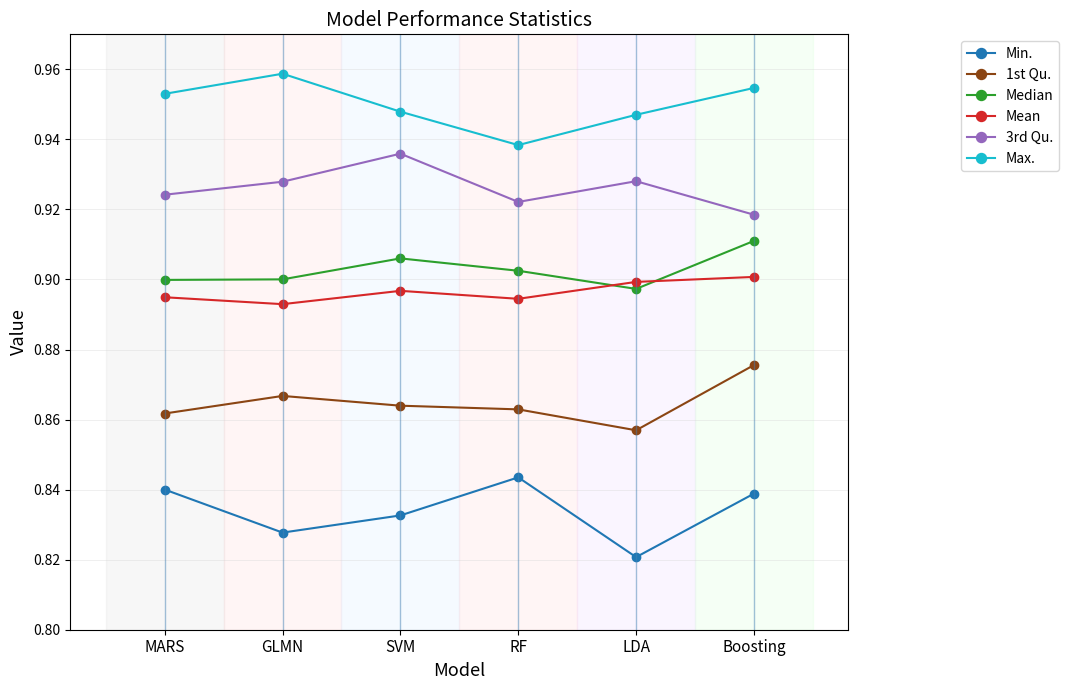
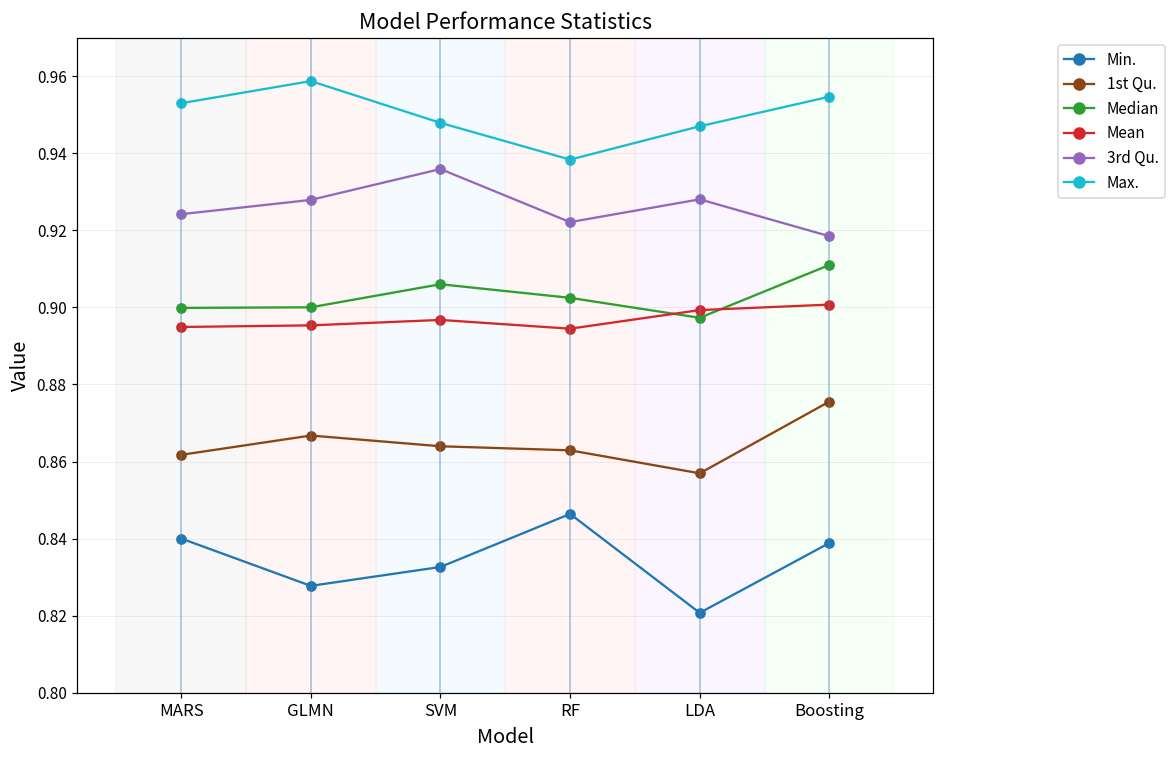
  {
    "Min.": {
      "MARS": 0.840,
      "GLMN": 0.828,
      "SVM": 0.833,
-     "RF": 0.844,
+     "RF": 0.846,
      "LDA": 0.821,
      "Boosting": 0.839
    },
    "1st Qu.": {
      "MARS": 0.862,
      "GLMN": 0.867,
      "SVM": 0.864,
      "RF": 0.863,
      "LDA": 0.857,
      "Boosting": 0.876
    },
    "Median": {
      "MARS": 0.900,
      "GLMN": 0.900,
      "SVM": 0.906,
      "RF": 0.902,
      "LDA": 0.897,
      "Boosting": 0.911
    },
    "Mean": {
      "MARS": 0.895,
-     "GLMN": 0.893,
+     "GLMN": 0.895,
      "SVM": 0.897,
      "RF": 0.894,
      "LDA": 0.899,
      "Boosting": 0.901
    },
    "3rd Qu.": {
      "MARS": 0.924,
      "GLMN": 0.928,
      "SVM": 0.936,
      "RF": 0.922,
      "LDA": 0.928,
      "Boosting": 0.918
    },
    "Max.": {
      "MARS": 0.953,
      "GLMN": 0.959,
      "SVM": 0.948,
      "RF": 0.938,
      "LDA": 0.947,
      "Boosting": 0.955
    }
  }
